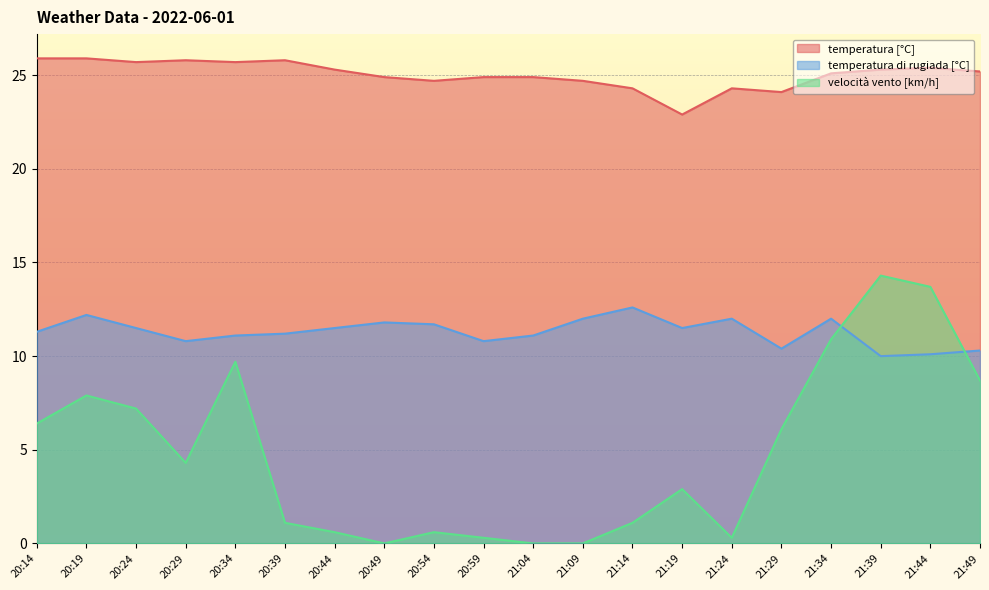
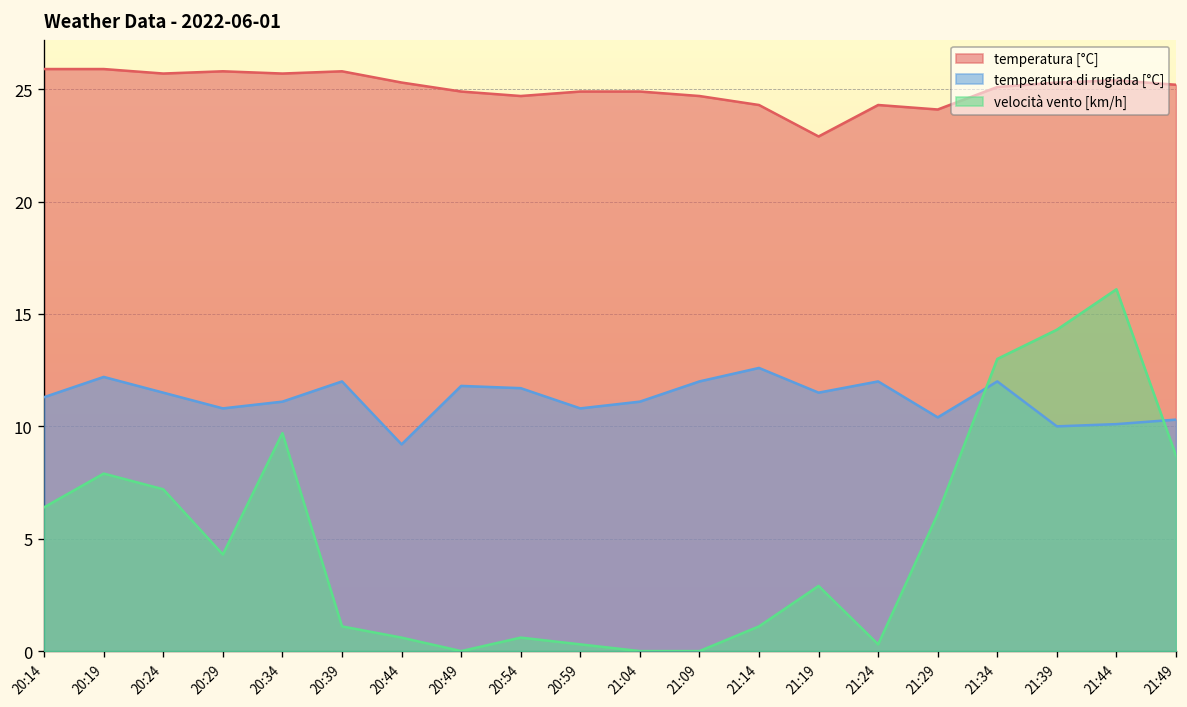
  {
    "temperatura [°C]": {
      "20:14": 25.9,
      "20:19": 25.9,
      "20:24": 25.7,
      "20:29": 25.8,
      "20:34": 25.7,
      "20:39": 25.8,
      "20:44": 25.3,
      "20:49": 24.9,
      "20:54": 24.7,
      "20:59": 24.9,
      "21:04": 24.9,
      "21:09": 24.7,
      "21:14": 24.3,
      "21:19": 22.9,
      "21:24": 24.3,
      "21:29": 24.1,
      "21:49": 25.2
    },
    "temperatura di rugiada [°C]": {
      "20:14": 11.3,
      "20:19": 12.2,
      "20:24": 11.5,
      "20:29": 10.8,
      "20:34": 11.1,
-     "20:39": 11.2,
-     "20:44": 11.5,
+     "20:39": 12.0,
+     "20:44": 9.2,
      "20:49": 11.8,
      "20:54": 11.7,
      "20:59": 10.8,
      "21:04": 11.1,
      "21:09": 12.0,
      "21:14": 12.6,
      "21:19": 11.5,
      "21:24": 12.0,
      "21:29": 10.4,
      "21:34": 12.0,
      "21:39": 10.0,
      "21:44": 10.1,
      "21:49": 10.3
    },
    "velocità vento [km/h]": {
      "20:14": 6.4,
      "20:19": 7.9,
      "20:24": 7.2,
      "20:29": 4.3,
      "20:34": 9.7,
      "20:39": 1.1,
      "20:44": 0.6,
      "20:49": 0.0,
      "20:54": 0.6,
      "20:59": 0.3,
      "21:04": 0.0,
      "21:09": 0.0,
      "21:14": 1.1,
      "21:19": 2.9,
      "21:24": 0.3,
      "21:29": 6.1,
-     "21:34": 10.9,
+     "21:34": 13.0,
      "21:39": 14.3,
-     "21:44": 13.7,
+     "21:44": 16.1,
      "21:49": 8.7
    }
  }
